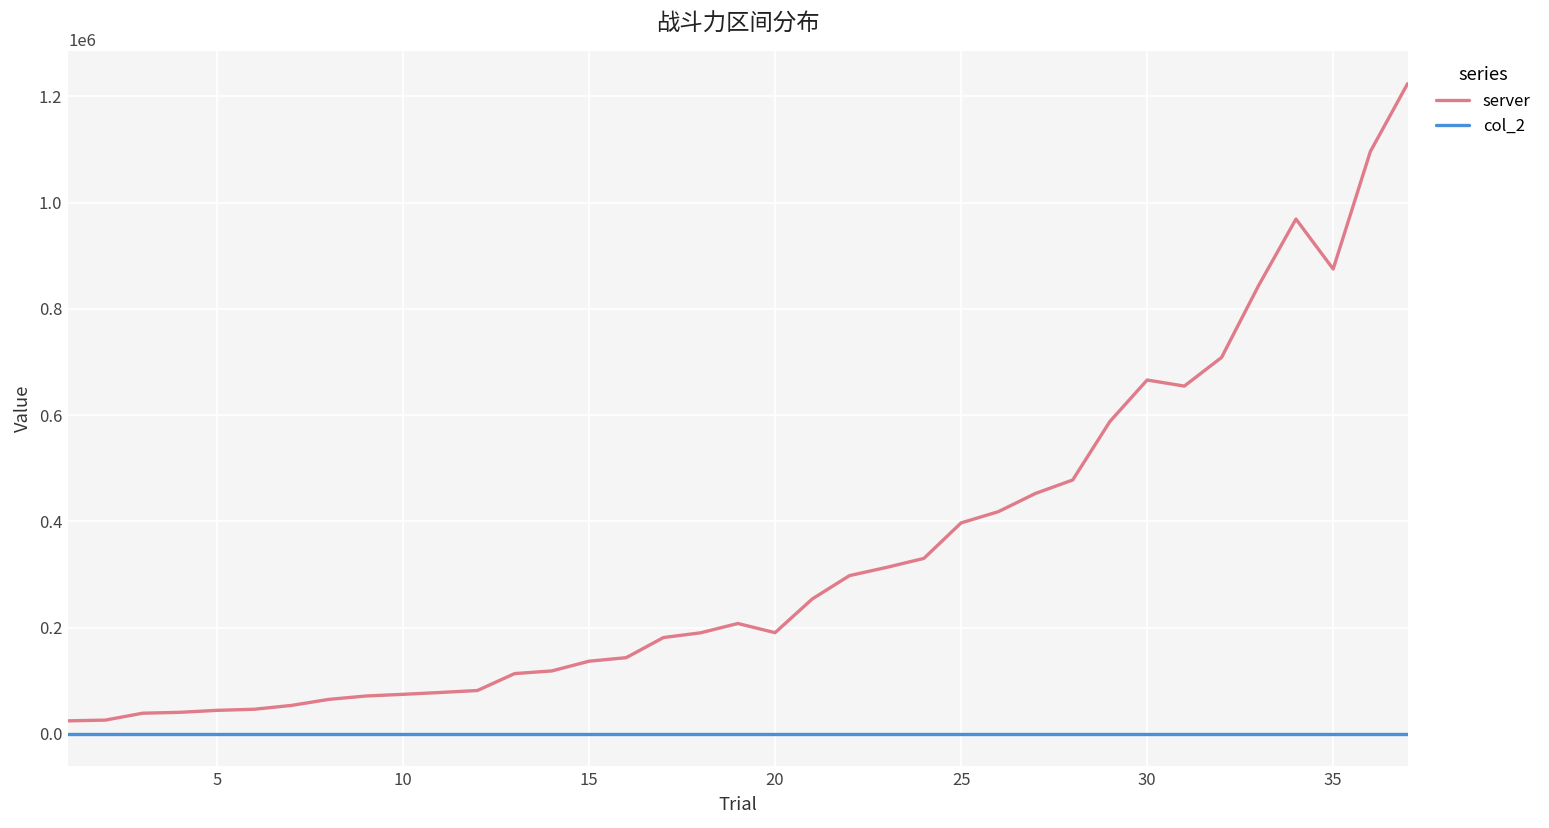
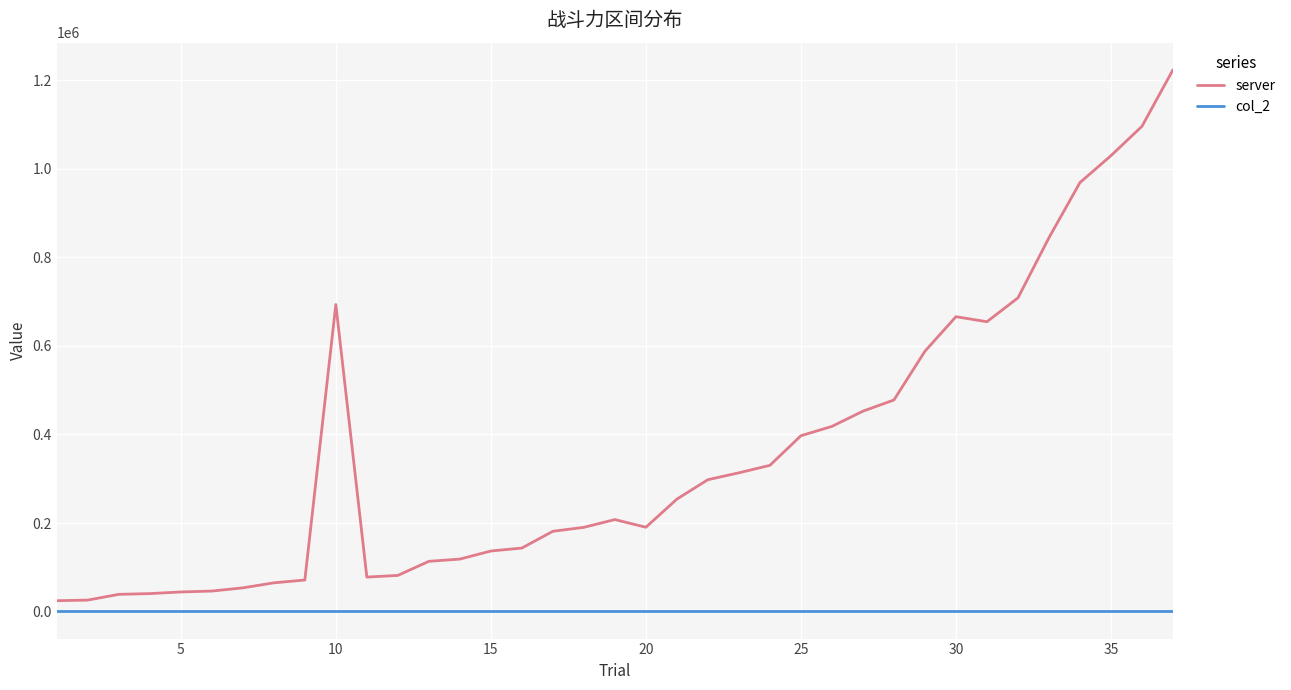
  {
    "server": {
      "5": 40000,
-     "10": 70000,
+     "10": 690000,
      "15": 140000,
      "20": 190000,
      "25": 400000,
      "30": 670000,
-     "35": 880000
+     "35": 1030000
    },
    "col_2": {
      "5": 0,
      "10": 0,
      "15": 0,
      "20": 0,
      "25": 0,
      "30": 0,
      "35": 0
    }
  }
